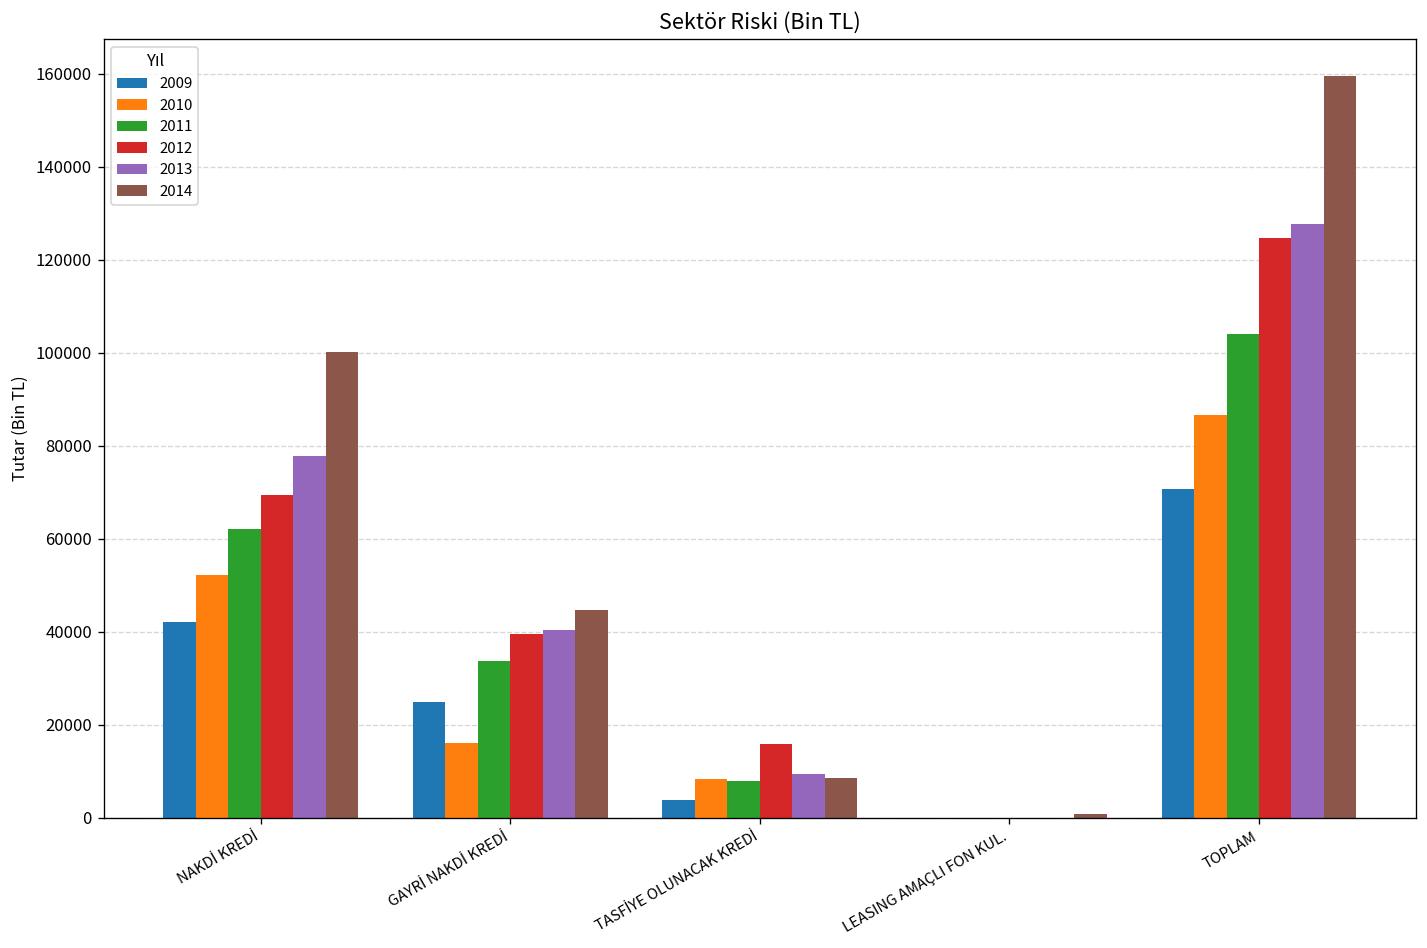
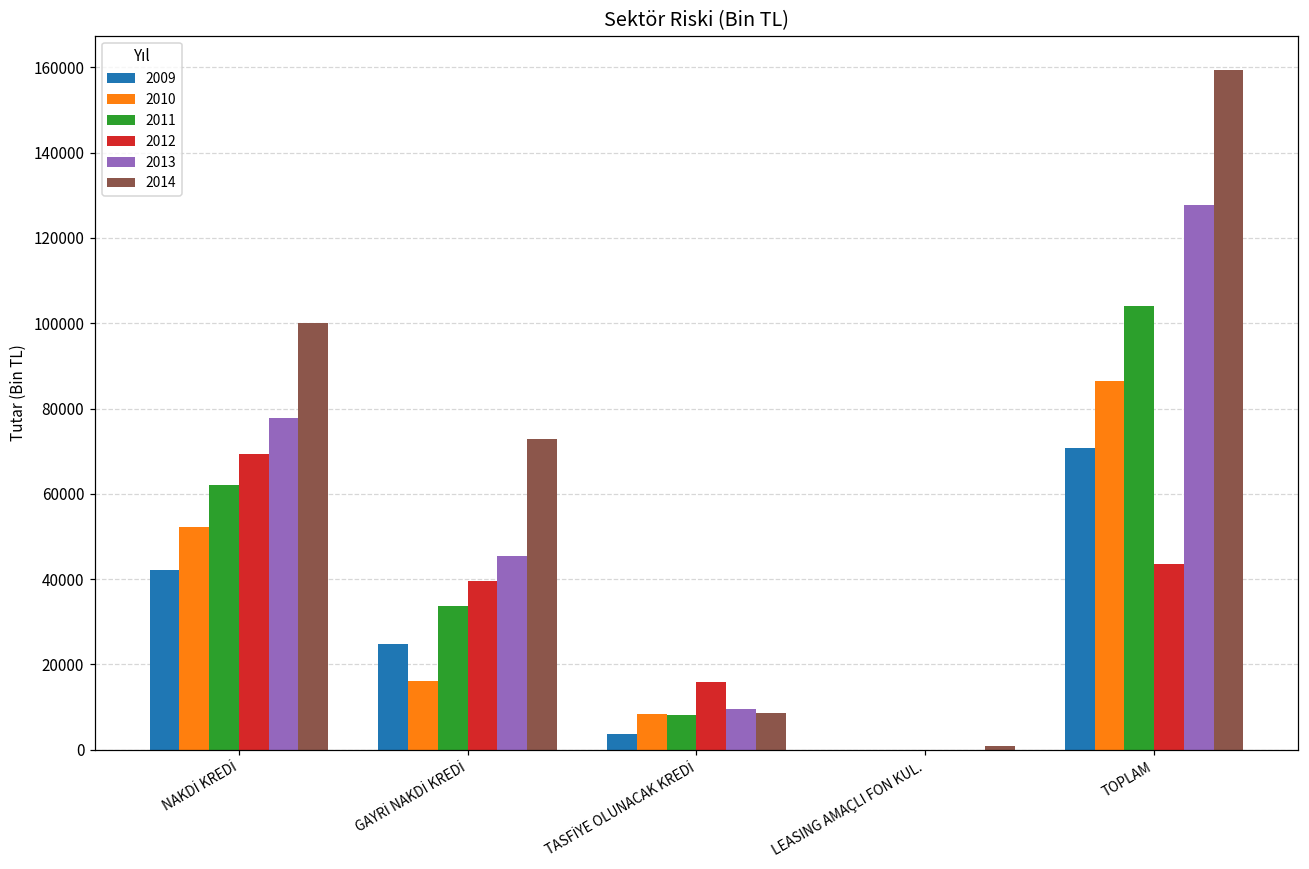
  {
    "2009": {
      "NAKDİ KREDİ": 42000,
      "GAYRİ NAKDİ KREDİ": 25000,
      "TASFİYE OLUNACAK KREDİ": 4000,
      "TOPLAM": 71000
    },
    "2010": {
      "NAKDİ KREDİ": 52000,
      "GAYRİ NAKDİ KREDİ": 16000,
      "TASFİYE OLUNACAK KREDİ": 8000,
      "LEASING AMAÇLI FON KUL.": 0,
      "TOPLAM": 87000
    },
    "2011": {
      "NAKDİ KREDİ": 62000,
      "GAYRİ NAKDİ KREDİ": 34000,
      "TASFİYE OLUNACAK KREDİ": 8000,
      "LEASING AMAÇLI FON KUL.": 0,
      "TOPLAM": 104000
    },
    "2012": {
      "NAKDİ KREDİ": 69000,
      "GAYRİ NAKDİ KREDİ": 39000,
      "TASFİYE OLUNACAK KREDİ": 16000,
      "LEASING AMAÇLI FON KUL.": 0,
-     "TOPLAM": 125000
+     "TOPLAM": 44000
    },
    "2013": {
      "NAKDİ KREDİ": 78000,
-     "GAYRİ NAKDİ KREDİ": 40000,
+     "GAYRİ NAKDİ KREDİ": 45000,
      "TASFİYE OLUNACAK KREDİ": 10000,
      "LEASING AMAÇLI FON KUL.": 0,
      "TOPLAM": 128000
    },
    "2014": {
      "NAKDİ KREDİ": 100000,
-     "GAYRİ NAKDİ KREDİ": 45000,
+     "GAYRİ NAKDİ KREDİ": 73000,
      "TASFİYE OLUNACAK KREDİ": 9000,
      "LEASING AMAÇLI FON KUL.": 1000,
      "TOPLAM": 159000
    }
  }
